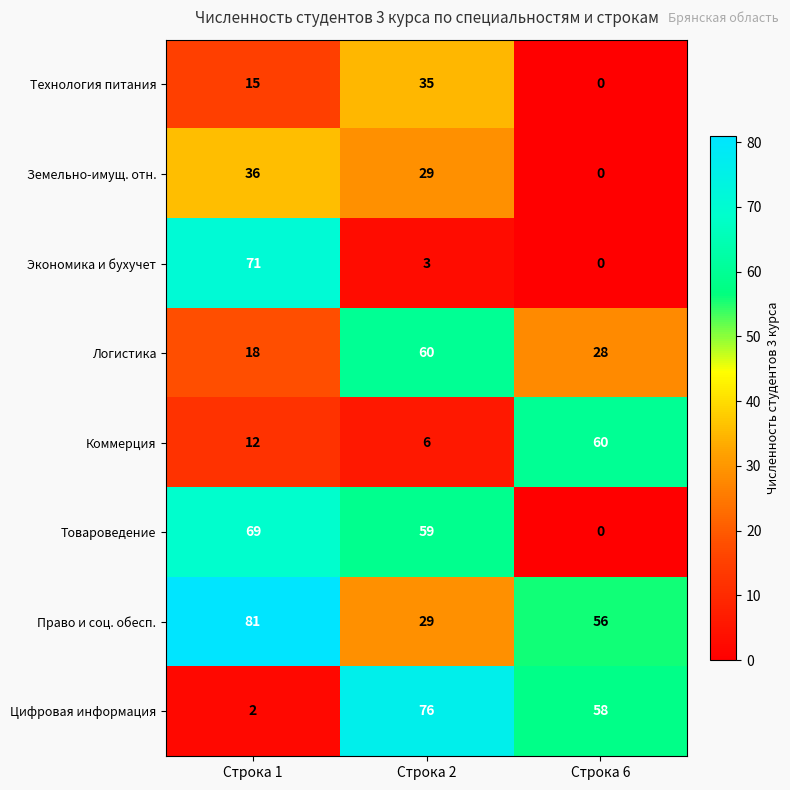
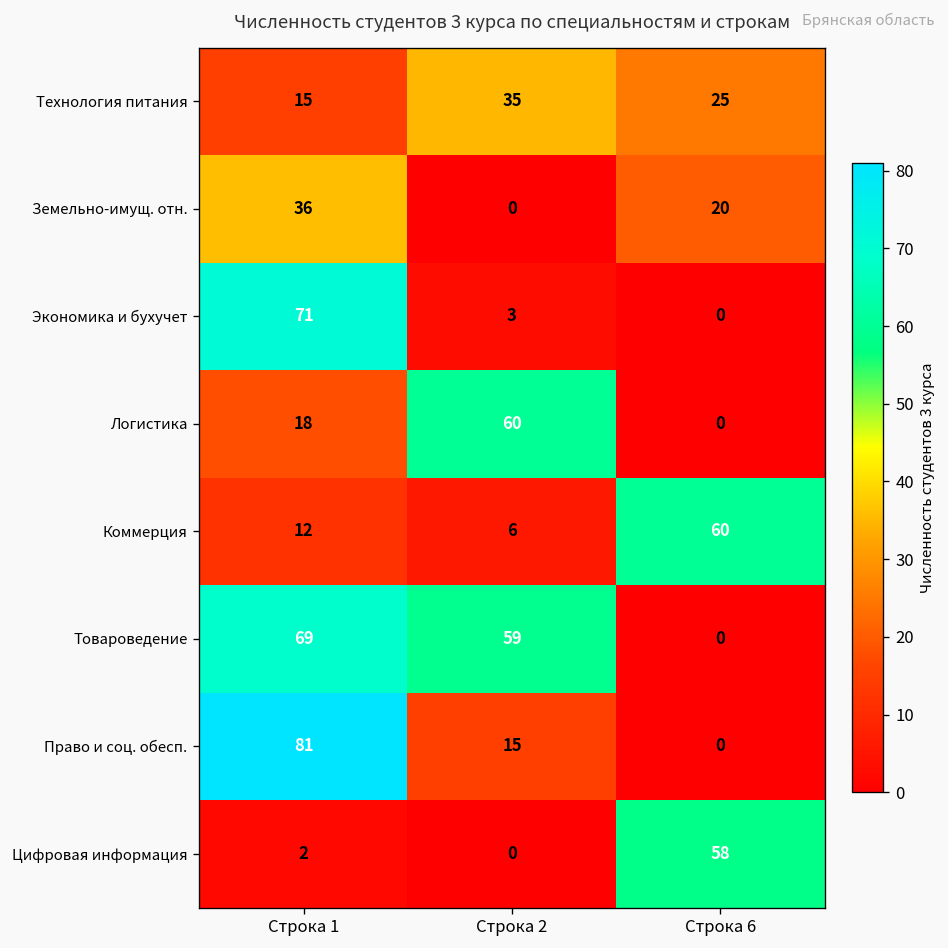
  {
    "Технология питания": {
      "Строка 1": 15,
      "Строка 2": 35,
-     "Строка 6": 0
+     "Строка 6": 25
    },
    "Земельно-имущ. отн.": {
      "Строка 1": 36,
-     "Строка 2": 29,
-     "Строка 6": 0
+     "Строка 2": 0,
+     "Строка 6": 20
    },
    "Экономика и бухучет": {
      "Строка 1": 71,
      "Строка 2": 3,
      "Строка 6": 0
    },
    "Логистика": {
      "Строка 1": 18,
      "Строка 2": 60,
-     "Строка 6": 28
+     "Строка 6": 0
    },
    "Коммерция": {
      "Строка 1": 12,
      "Строка 2": 6,
      "Строка 6": 60
    },
    "Товароведение": {
      "Строка 1": 69,
      "Строка 2": 59,
      "Строка 6": 0
    },
    "Право и соц. обесп.": {
      "Строка 1": 81,
-     "Строка 2": 29,
-     "Строка 6": 56
+     "Строка 2": 15,
+     "Строка 6": 0
    },
    "Цифровая информация": {
      "Строка 1": 2,
-     "Строка 2": 76,
+     "Строка 2": 0,
      "Строка 6": 58
    }
  }
